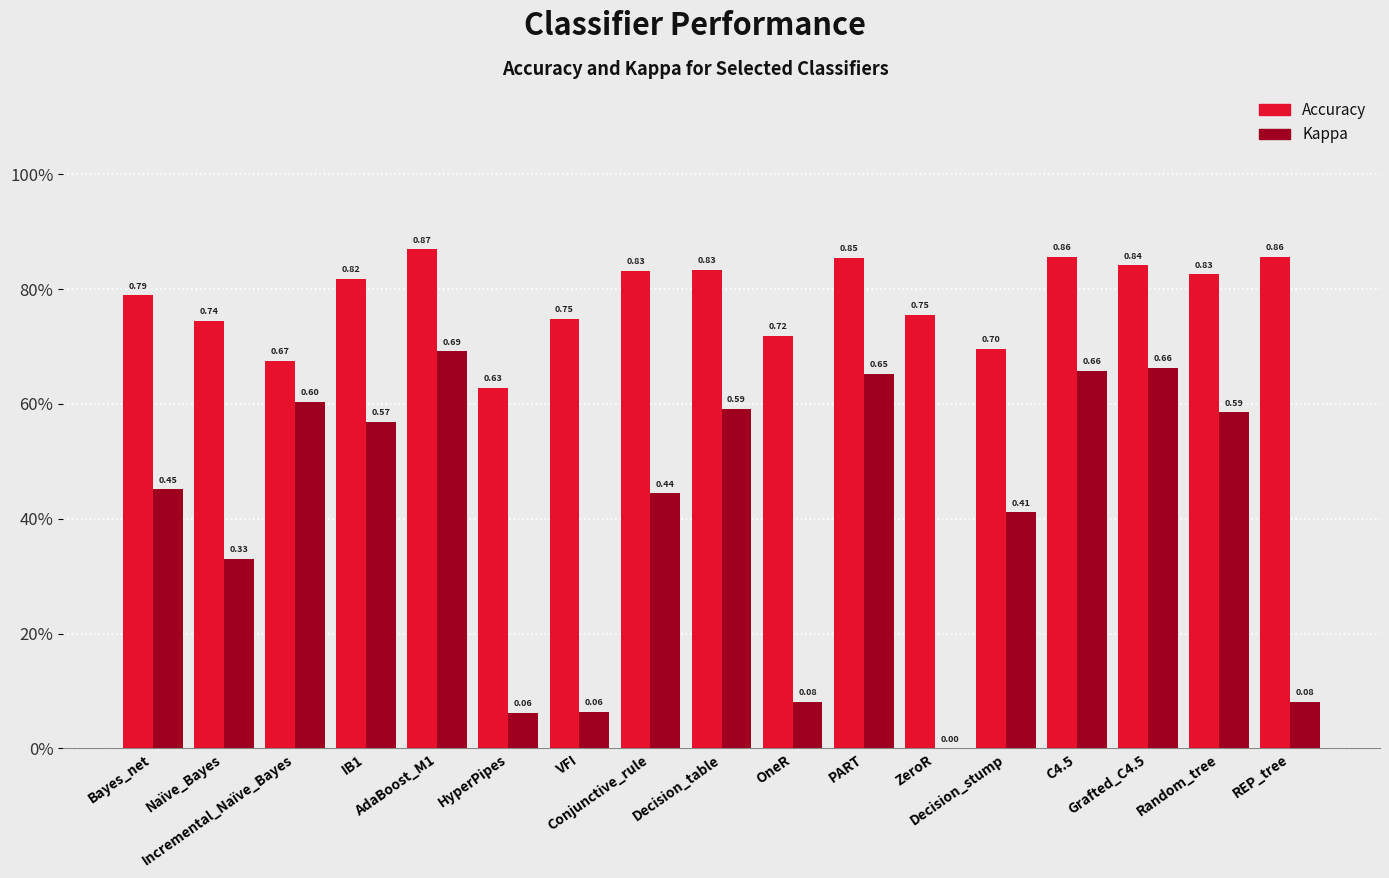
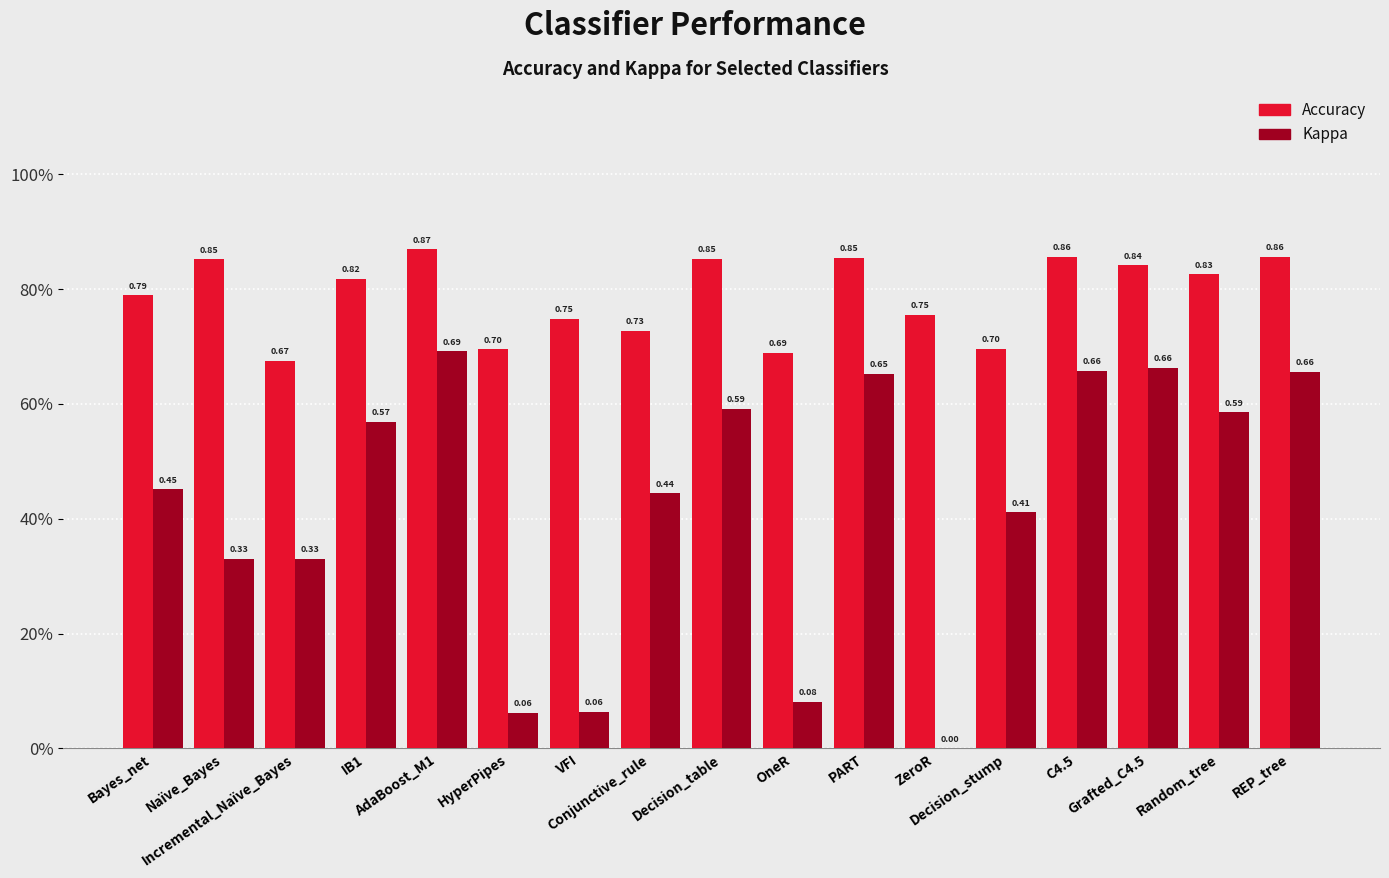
  {
    "Accuracy": {
      "Bayes_net": 0.79,
-     "Naïve_Bayes": 0.74,
+     "Naïve_Bayes": 0.85,
      "Incremental_Naïve_Bayes": 0.67,
      "IB1": 0.82,
      "AdaBoost_M1": 0.87,
-     "HyperPipes": 0.63,
+     "HyperPipes": 0.70,
      "VFI": 0.75,
-     "Conjunctive_rule": 0.83,
-     "Decision_table": 0.83,
-     "OneR": 0.72,
+     "Conjunctive_rule": 0.73,
+     "Decision_table": 0.85,
+     "OneR": 0.69,
      "PART": 0.85,
      "ZeroR": 0.75,
      "Decision_stump": 0.70,
      "C4.5": 0.86,
      "Grafted_C4.5": 0.84,
      "Random_tree": 0.83,
      "REP_tree": 0.86
    },
    "Kappa": {
      "Bayes_net": 0.45,
      "Naïve_Bayes": 0.33,
-     "Incremental_Naïve_Bayes": 0.60,
+     "Incremental_Naïve_Bayes": 0.33,
      "IB1": 0.57,
      "AdaBoost_M1": 0.69,
      "HyperPipes": 0.06,
      "VFI": 0.06,
      "Conjunctive_rule": 0.44,
      "Decision_table": 0.59,
      "OneR": 0.08,
      "PART": 0.65,
      "ZeroR": 0.00,
      "Decision_stump": 0.41,
      "C4.5": 0.66,
      "Grafted_C4.5": 0.66,
      "Random_tree": 0.59,
-     "REP_tree": 0.08
+     "REP_tree": 0.66
    }
  }
